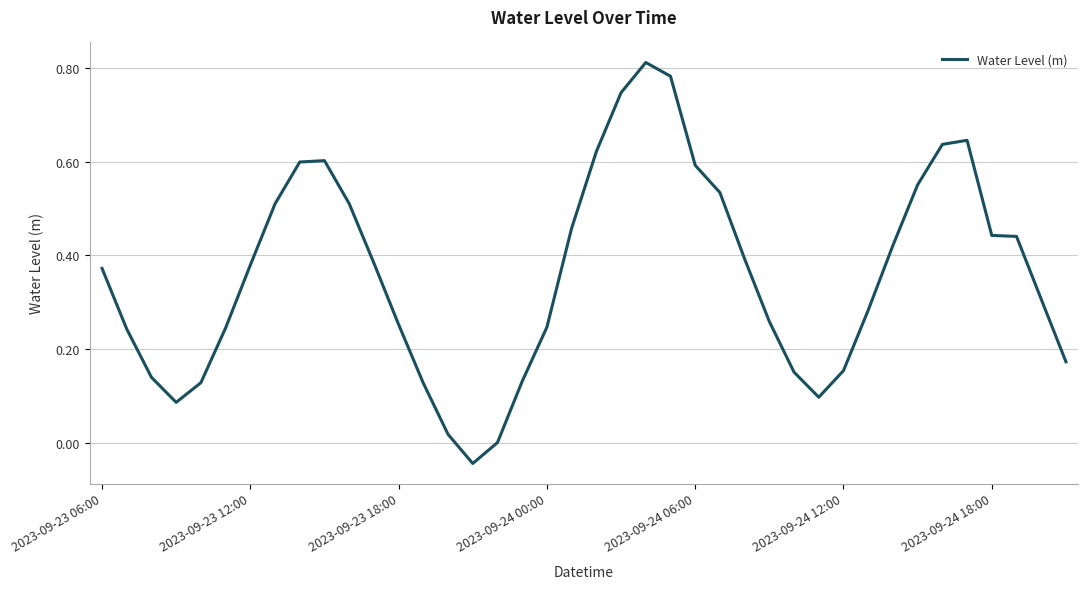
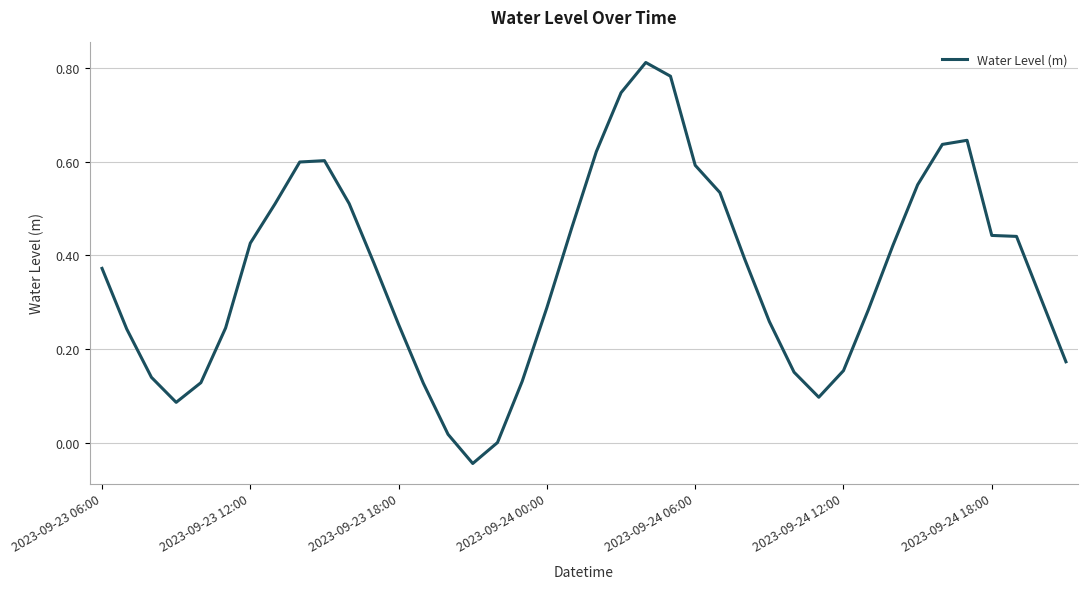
  {
    "2023-09-23 06:00": 0.37,
-   "2023-09-23 12:00": 0.38,
+   "2023-09-23 12:00": 0.43,
    "2023-09-23 18:00": 0.25,
-   "2023-09-24 00:00": 0.25,
+   "2023-09-24 00:00": 0.29,
    "2023-09-24 06:00": 0.59,
    "2023-09-24 12:00": 0.15,
    "2023-09-24 18:00": 0.44
  }
